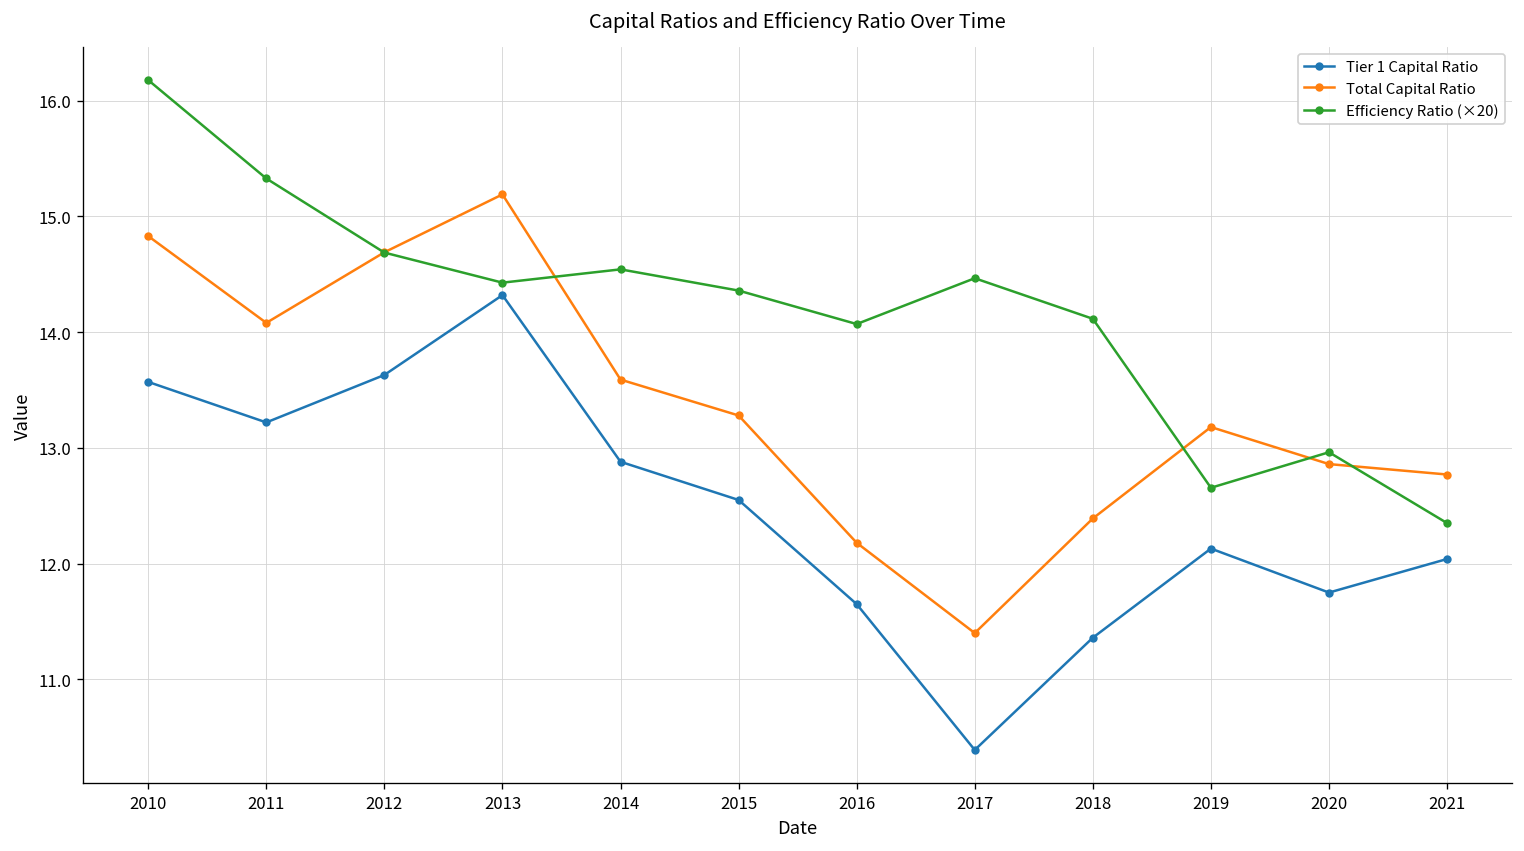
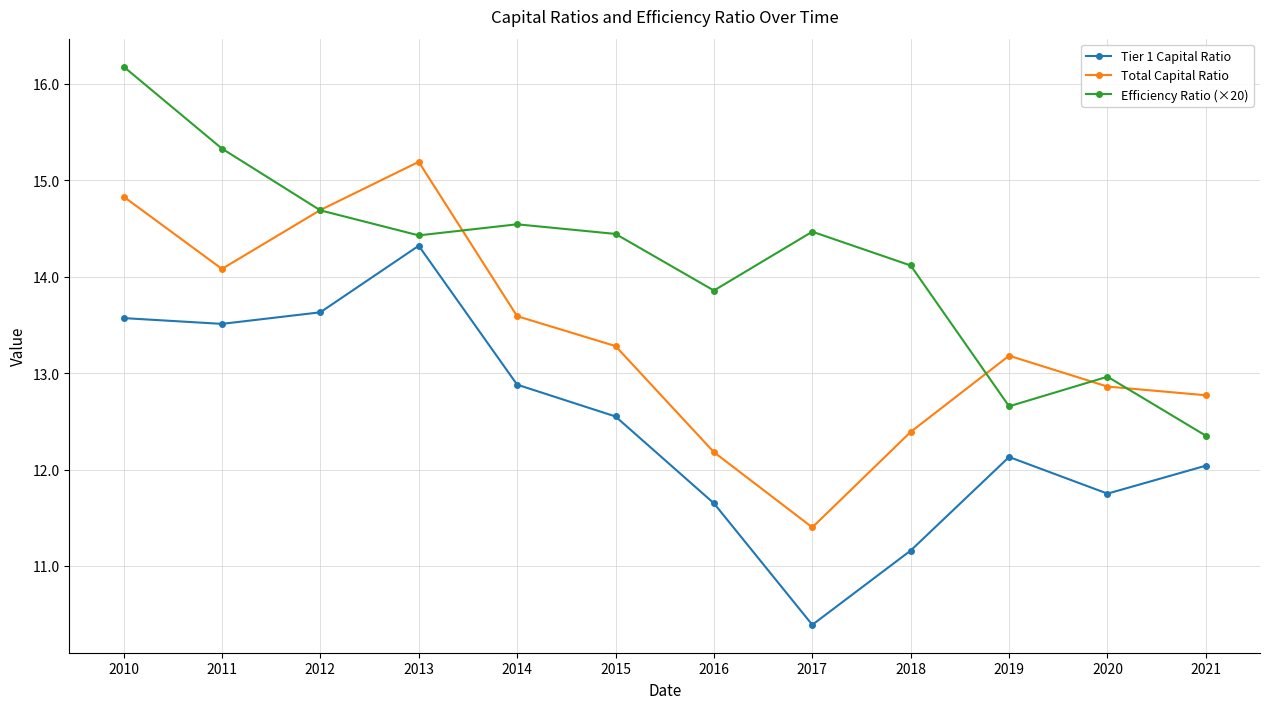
  {
    "Tier 1 Capital Ratio": {
      "2010": 13.6,
-     "2011": 13.2,
+     "2011": 13.5,
      "2012": 13.6,
      "2013": 14.3,
      "2014": 12.9,
      "2015": 12.6,
      "2016": 11.7,
      "2017": 10.4,
-     "2018": 11.4,
+     "2018": 11.2,
      "2019": 12.1,
      "2020": 11.8,
      "2021": 12.0
    },
    "Total Capital Ratio": {
      "2010": 14.8,
      "2011": 14.1,
      "2013": 15.2,
      "2014": 13.6,
      "2015": 13.3,
      "2016": 12.2,
      "2017": 11.4,
      "2018": 12.4,
      "2019": 13.2,
      "2020": 12.9,
      "2021": 12.8
    },
    "Efficiency Ratio (×20)": {
      "2010": 16.2,
      "2011": 15.3,
      "2013": 14.4,
      "2014": 14.5,
-     "2015": 14.36,
-     "2016": 14.1,
+     "2015": 14.44,
+     "2016": 13.9,
      "2017": 14.5,
      "2018": 14.1,
      "2019": 12.7,
      "2020": 13.0,
      "2021": 12.4
    }
  }
